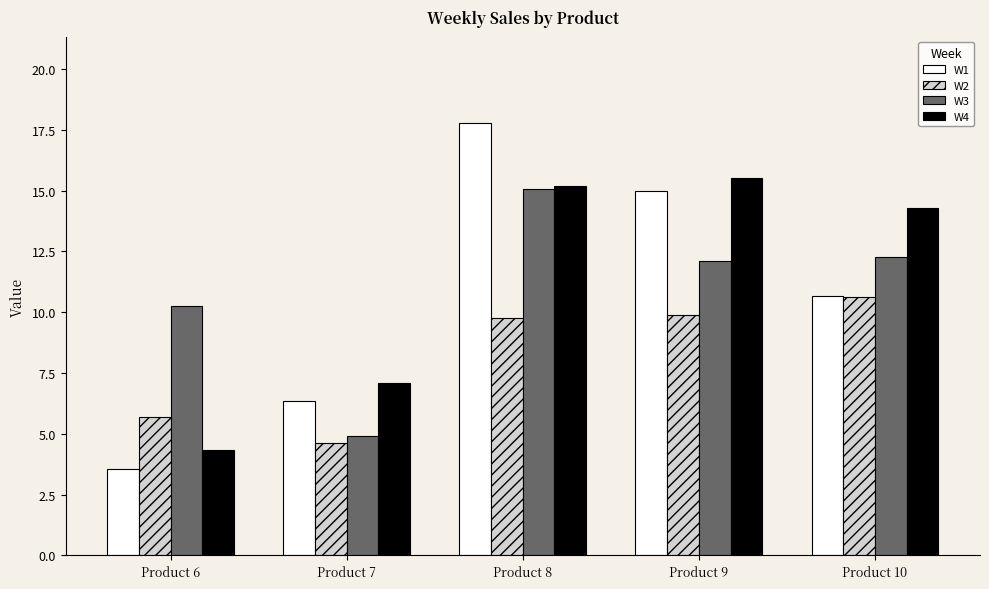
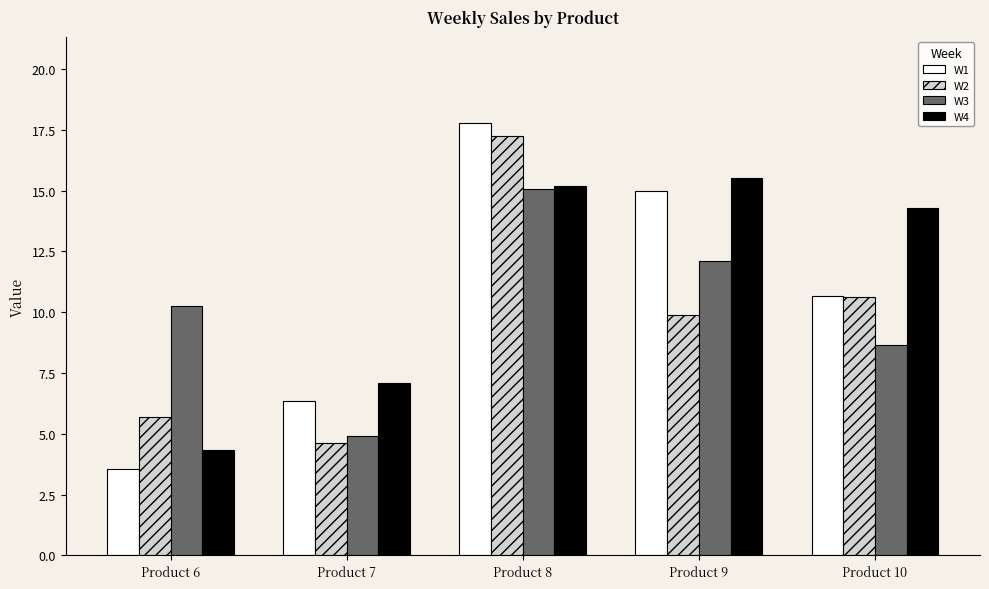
  {
    "W1": {
      "Product 6": 3.6,
      "Product 7": 6.4,
      "Product 8": 17.8,
      "Product 9": 15.0,
      "Product 10": 10.7
    },
    "W2": {
      "Product 6": 5.7,
      "Product 7": 4.6,
-     "Product 8": 9.8,
+     "Product 8": 17.2,
      "Product 9": 9.9,
      "Product 10": 10.6
    },
    "W3": {
      "Product 6": 10.3,
      "Product 7": 4.9,
      "Product 8": 15.1,
      "Product 9": 12.1,
-     "Product 10": 12.3
+     "Product 10": 8.7
    },
    "W4": {
      "Product 6": 4.3,
      "Product 7": 7.1,
      "Product 8": 15.2,
      "Product 9": 15.5,
      "Product 10": 14.3
    }
  }
